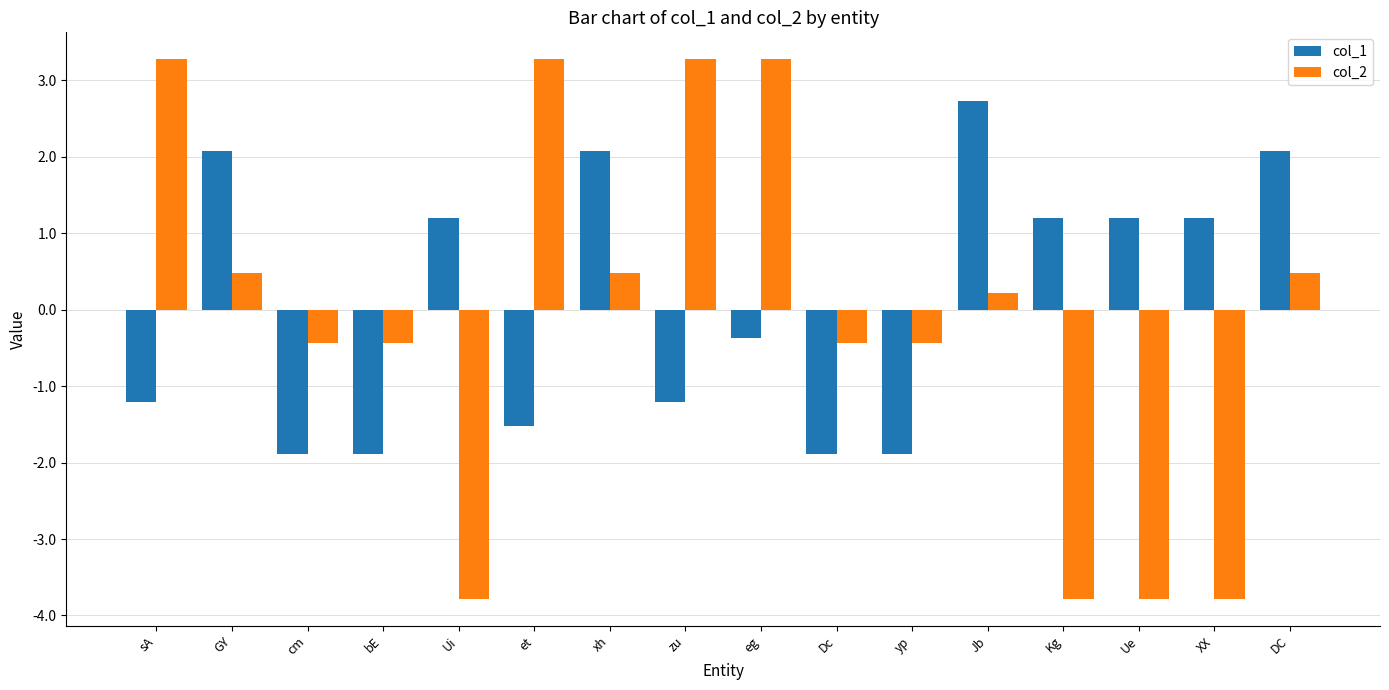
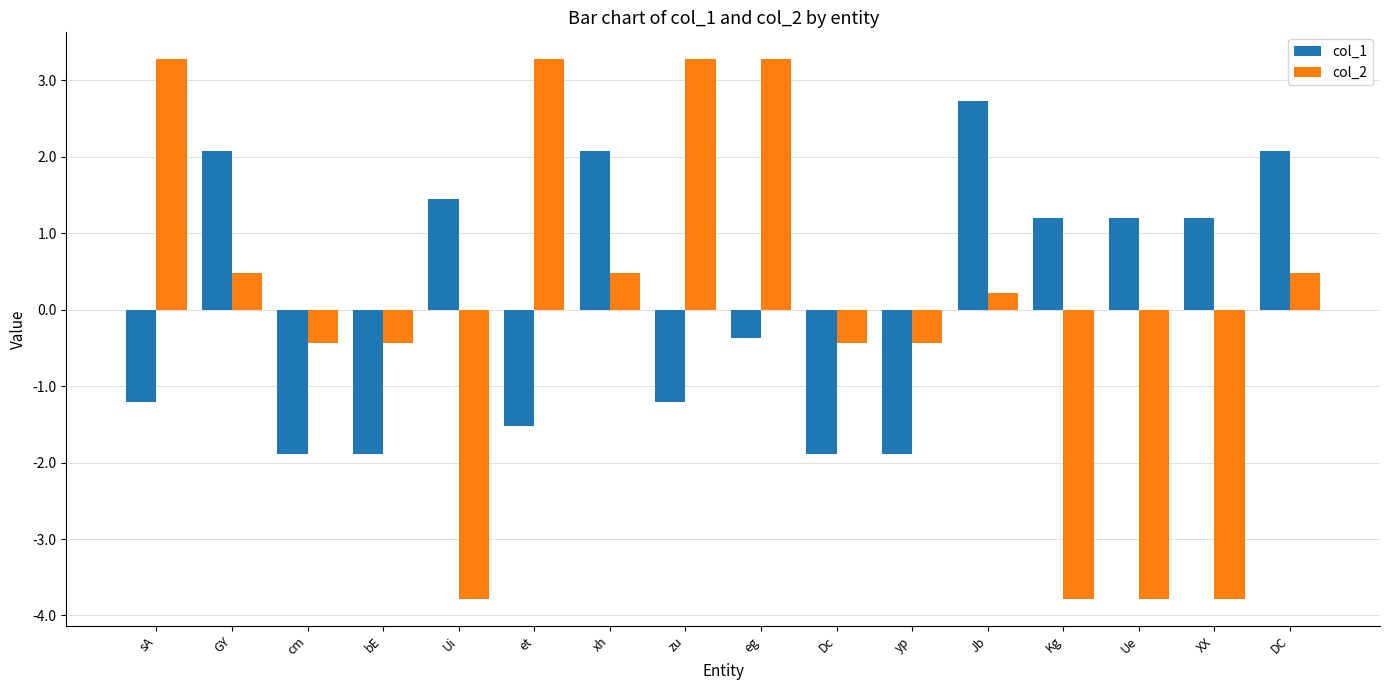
  {
    "col_1": {
      "sA": -1.2,
      "GY": 2.1,
      "cm": -1.9,
      "bE": -1.9,
-     "Ui": 1.2,
+     "Ui": 1.4,
      "et": -1.5,
      "xh": 2.1,
      "zu": -1.2,
      "eg": -0.4,
      "Dc": -1.9,
      "yp": -1.9,
      "Jb": 2.7,
      "Kg": 1.2,
      "Ue": 1.2,
      "XX": 1.2,
      "DC": 2.1
    },
    "col_2": {
      "sA": 3.3,
      "GY": 0.5,
      "cm": -0.4,
      "bE": -0.4,
      "Ui": -3.8,
      "et": 3.3,
      "xh": 0.5,
      "zu": 3.3,
      "eg": 3.3,
      "Dc": -0.4,
      "yp": -0.4,
      "Jb": 0.2,
      "Kg": -3.8,
      "Ue": -3.8,
      "XX": -3.8,
      "DC": 0.5
    }
  }
